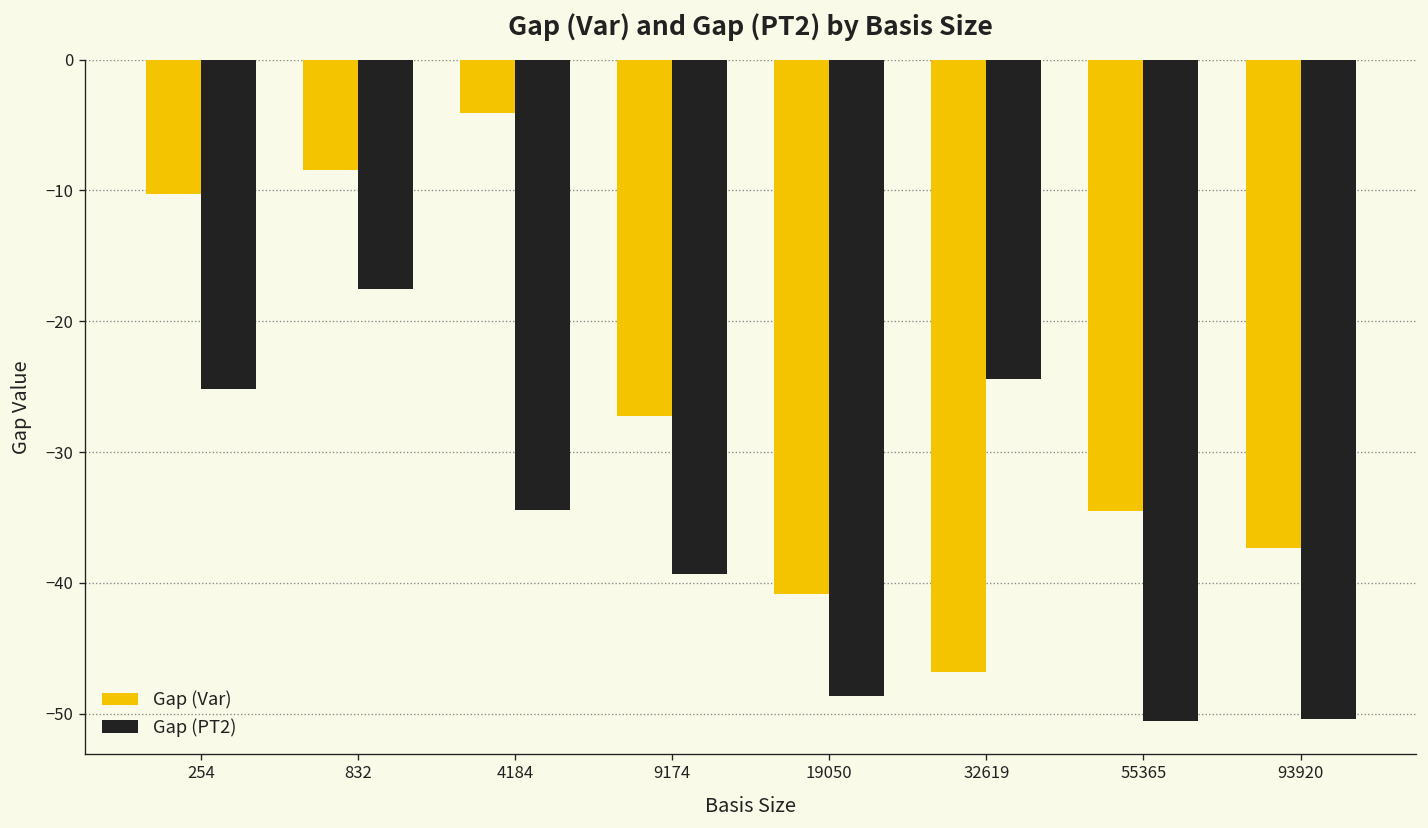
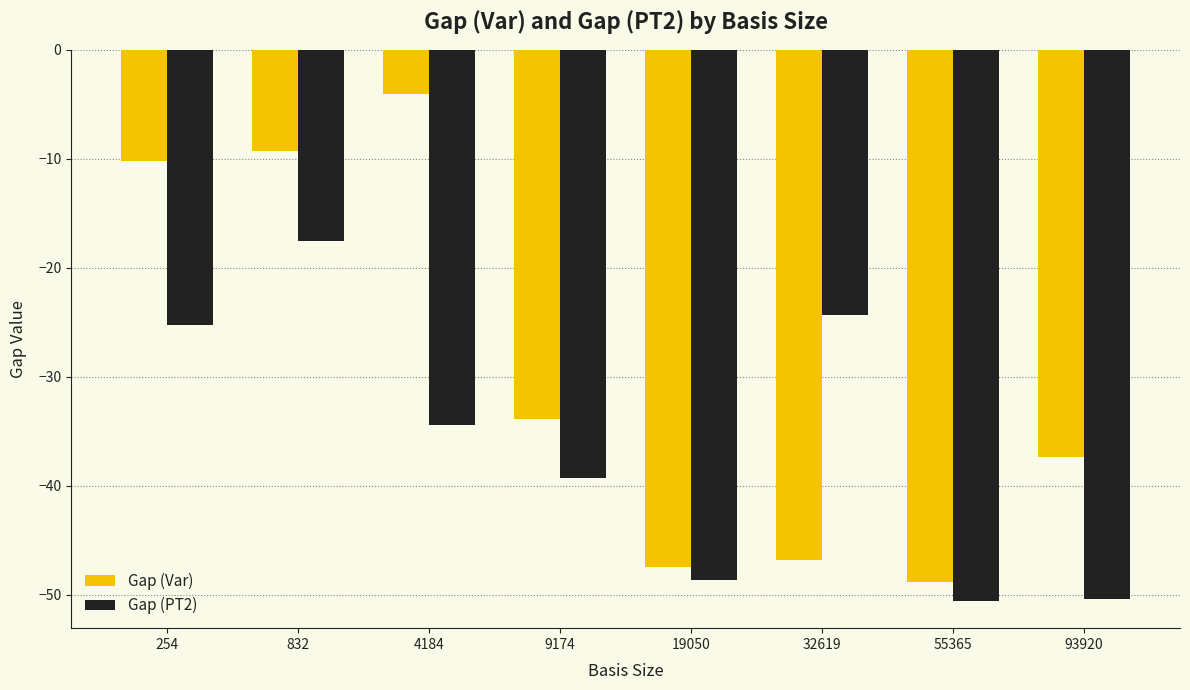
  {
    "Gap (Var)": {
      "254": -10.2,
-     "832": -8.5,
+     "832": -9.3,
      "4184": -4.1,
-     "9174": -27.2,
-     "19050": -40.9,
+     "9174": -33.9,
+     "19050": -47.5,
      "32619": -46.8,
-     "55365": -34.5,
+     "55365": -48.8,
      "93920": -37.4
    },
    "Gap (PT2)": {
      "254": -25.2,
      "832": -17.6,
      "4184": -34.4,
      "9174": -39.3,
      "19050": -48.7,
      "32619": -24.4,
      "55365": -50.5,
      "93920": -50.4
    }
  }
